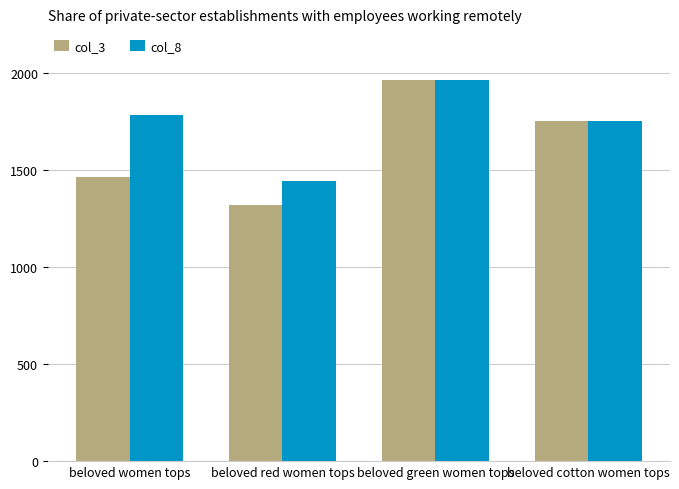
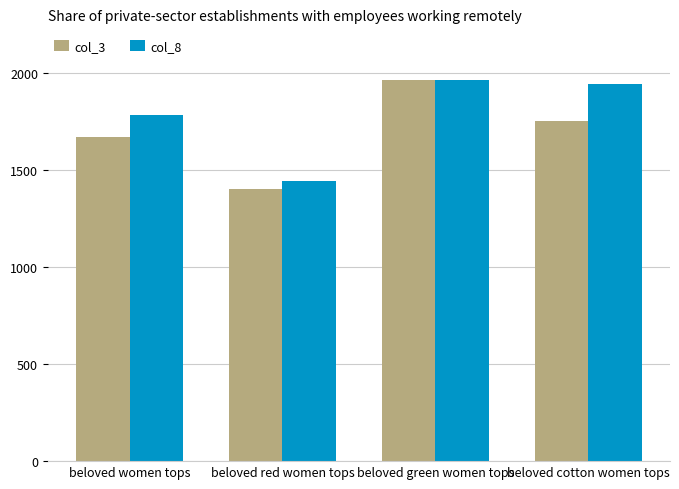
  {
    "col_3": {
-     "beloved women tops": 1470,
-     "beloved red women tops": 1320,
+     "beloved women tops": 1670,
+     "beloved red women tops": 1400,
      "beloved green women tops": 1960,
      "beloved cotton women tops": 1750
    },
    "col_8": {
      "beloved women tops": 1780,
      "beloved red women tops": 1450,
      "beloved green women tops": 1960,
-     "beloved cotton women tops": 1750
+     "beloved cotton women tops": 1940
    }
  }
